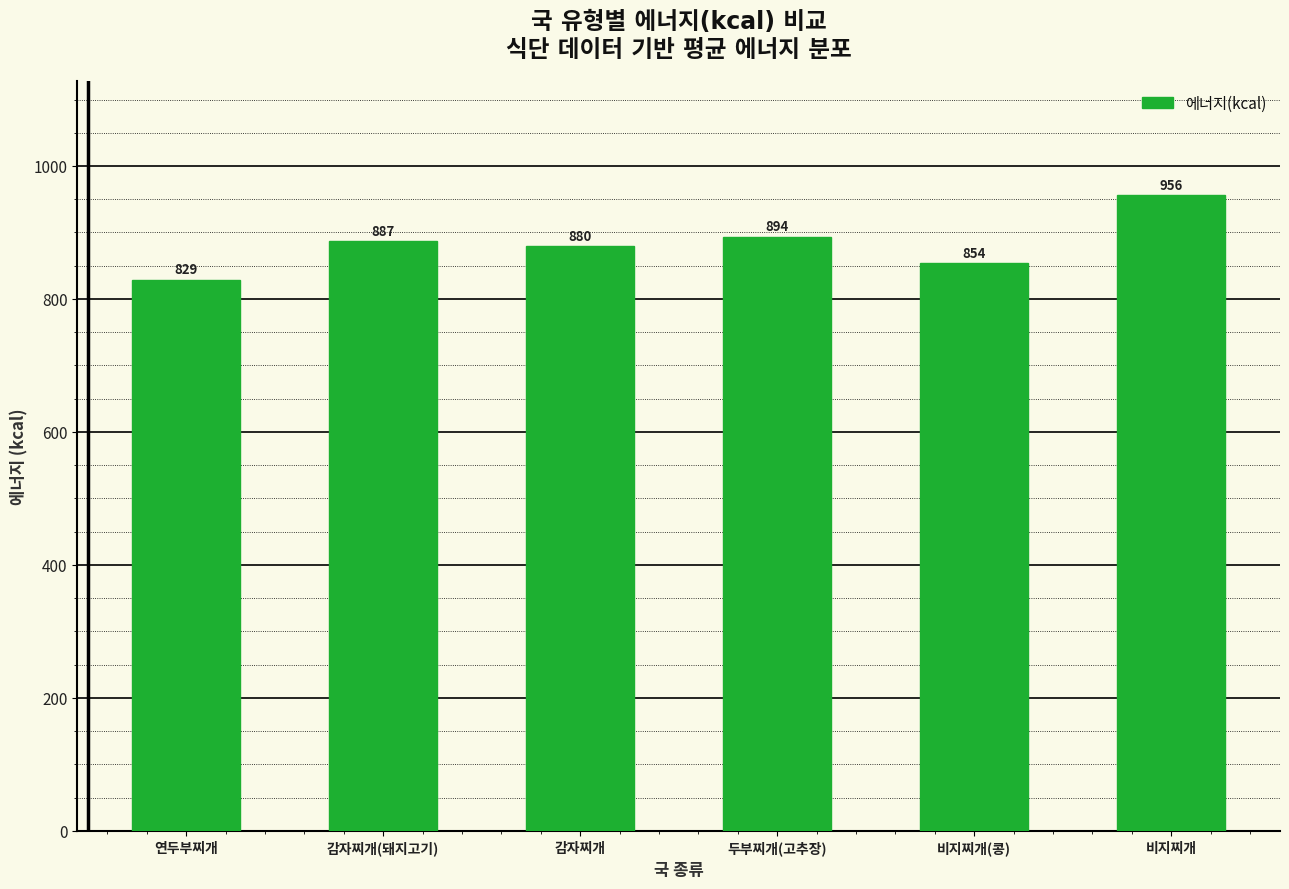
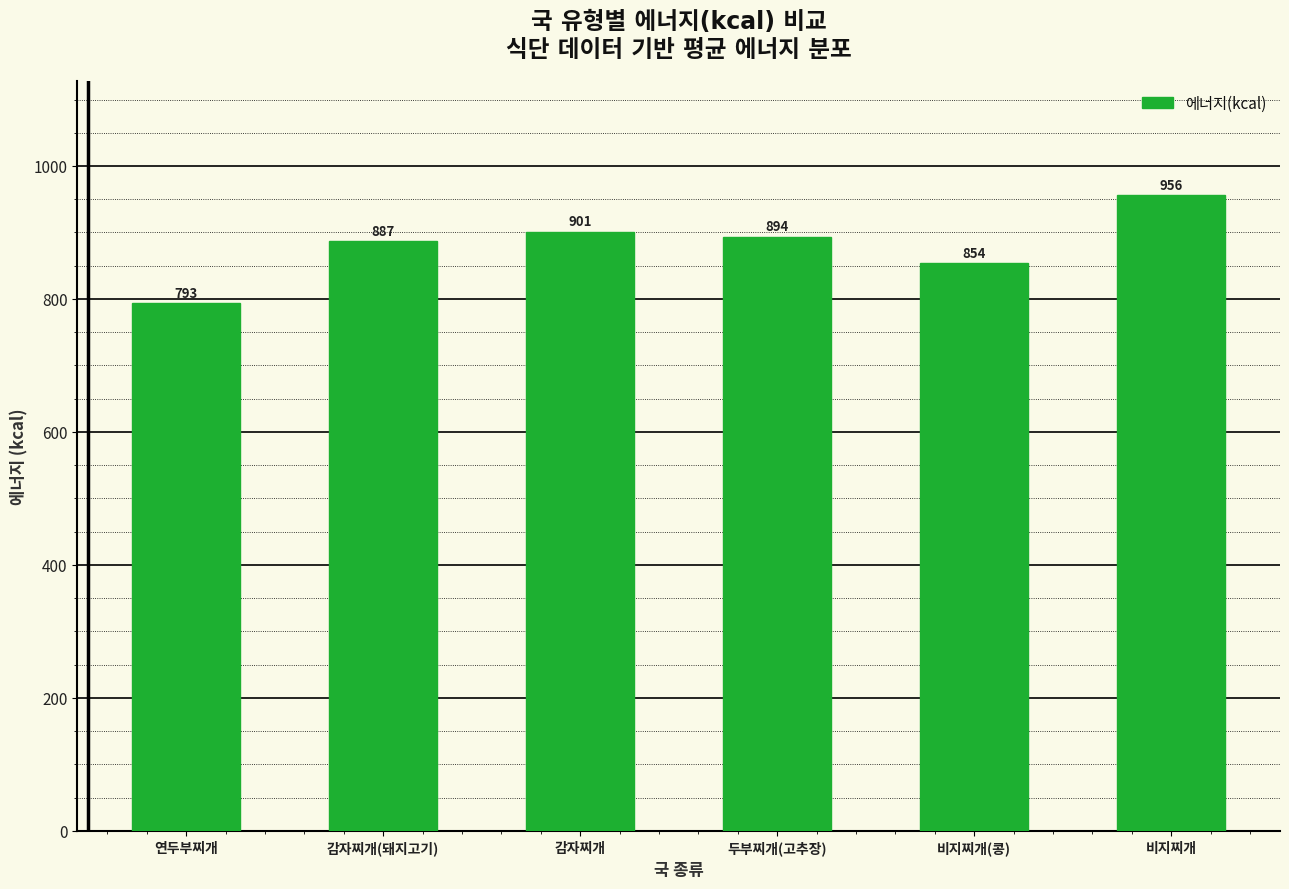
  {
-   "연두부찌개": 829,
+   "연두부찌개": 793,
    "감자찌개(돼지고기)": 887,
-   "감자찌개": 880,
+   "감자찌개": 901,
    "두부찌개(고추장)": 894,
    "비지찌개(콩)": 854,
    "비지찌개": 956
  }
